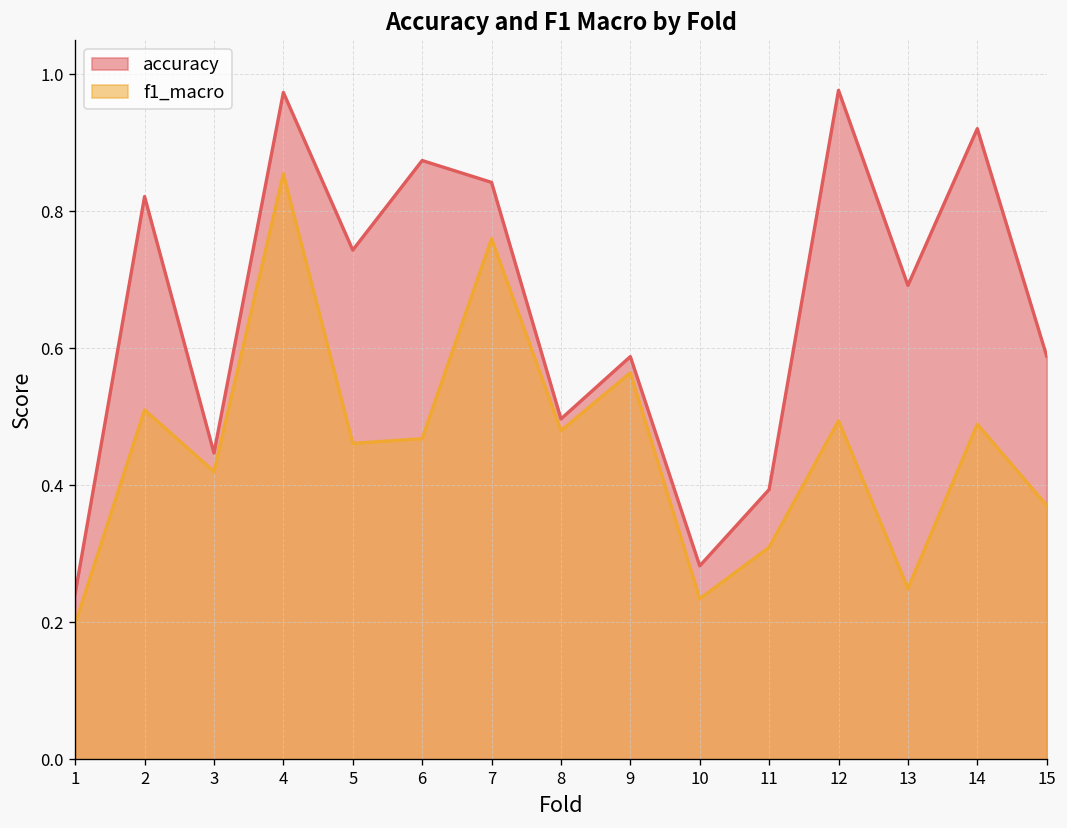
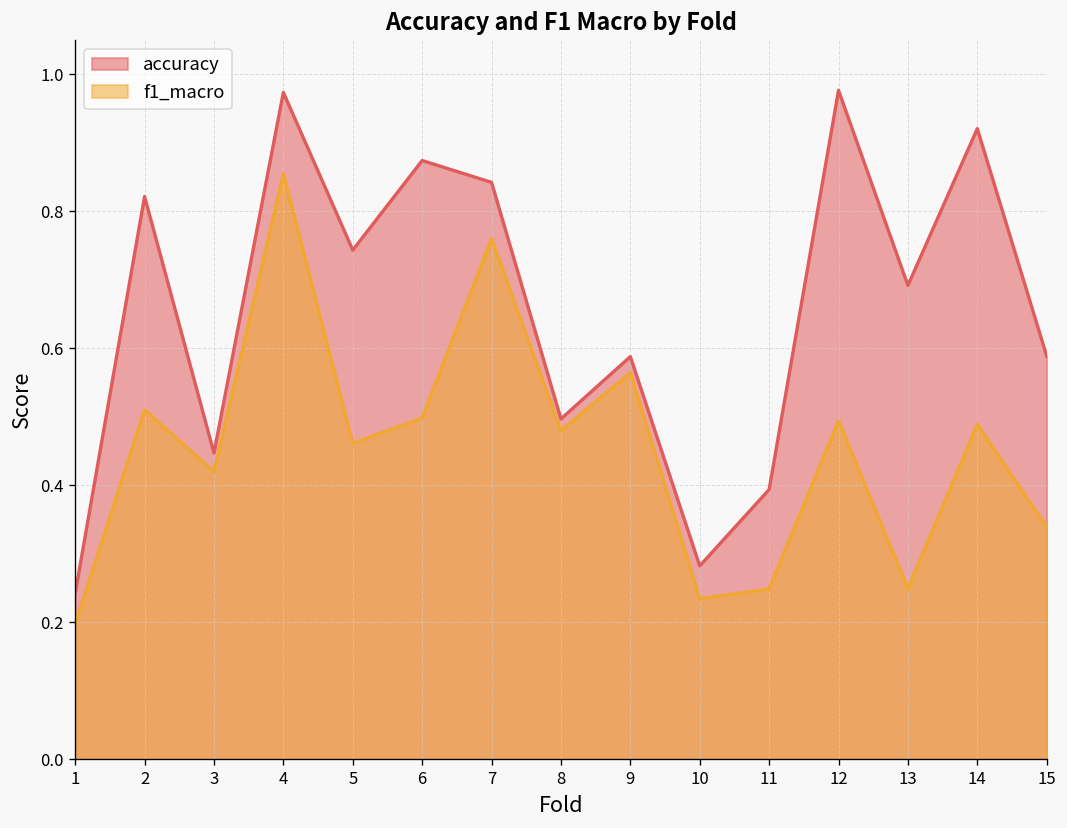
  {
    "accuracy": {
      "1": 0.24,
      "2": 0.82,
      "3": 0.45,
      "4": 0.97,
      "5": 0.74,
      "6": 0.87,
      "7": 0.84,
      "8": 0.50,
      "9": 0.59,
      "10": 0.28,
      "11": 0.39,
      "12": 0.98,
      "13": 0.69,
      "14": 0.92,
      "15": 0.59
    },
    "f1_macro": {
      "1": 0.20,
      "2": 0.51,
      "3": 0.42,
      "4": 0.85,
      "5": 0.46,
-     "6": 0.47,
+     "6": 0.50,
      "7": 0.76,
      "8": 0.48,
      "9": 0.56,
      "10": 0.23,
-     "11": 0.31,
+     "11": 0.25,
      "12": 0.49,
      "13": 0.25,
      "14": 0.49,
-     "15": 0.37
+     "15": 0.34
    }
  }
